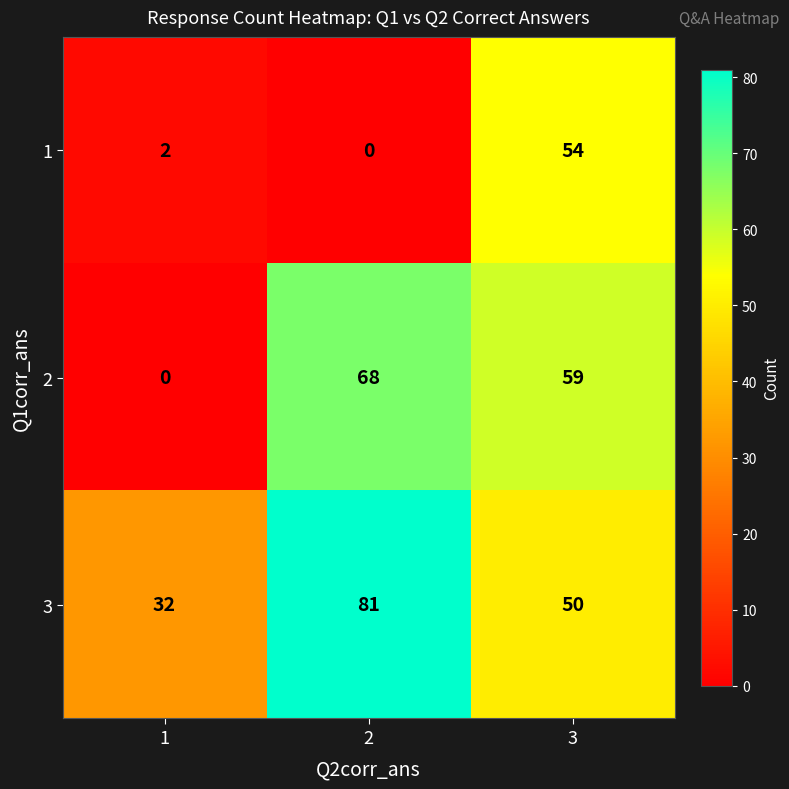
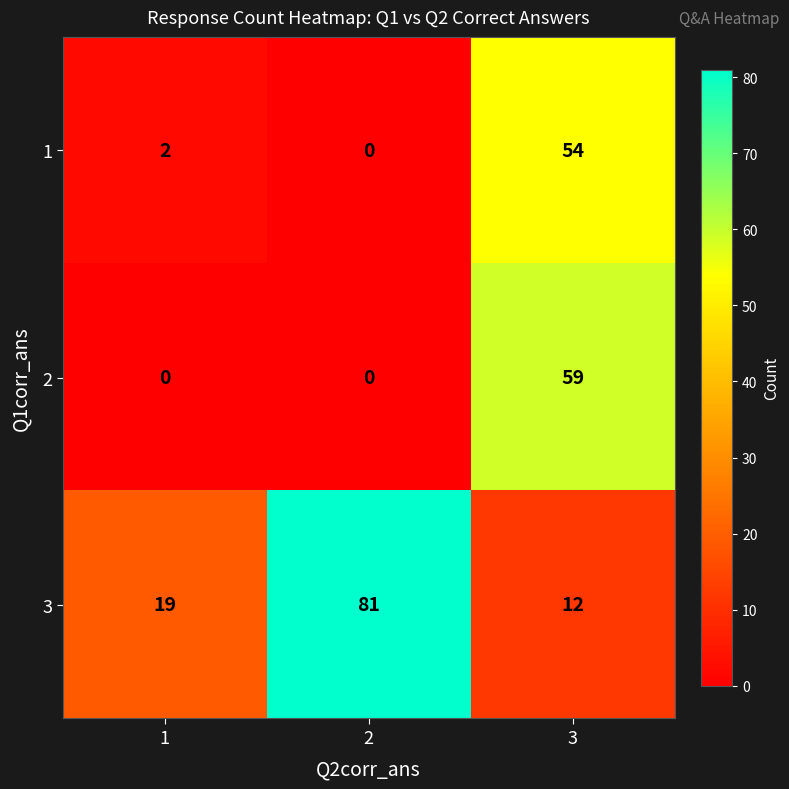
  {
    "1": {
      "1": 2,
      "2": 0,
      "3": 54
    },
    "2": {
      "1": 0,
-     "2": 68,
+     "2": 0,
      "3": 59
    },
    "3": {
-     "1": 32,
+     "1": 19,
      "2": 81,
-     "3": 50
+     "3": 12
    }
  }
